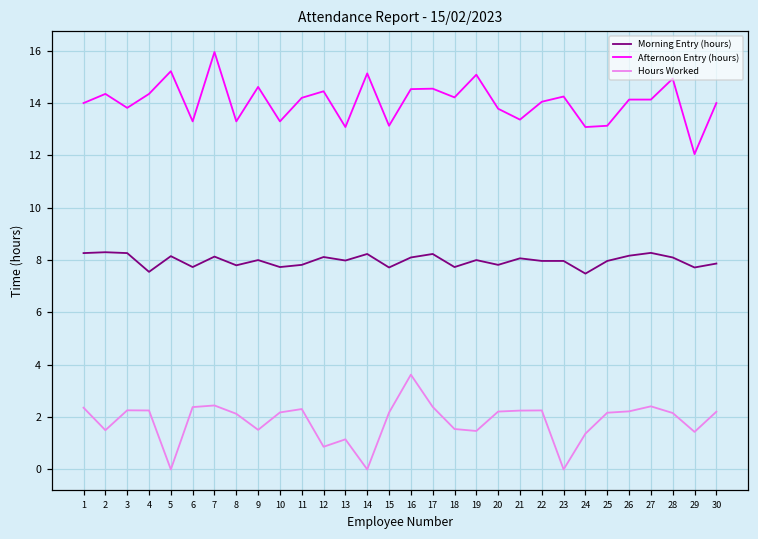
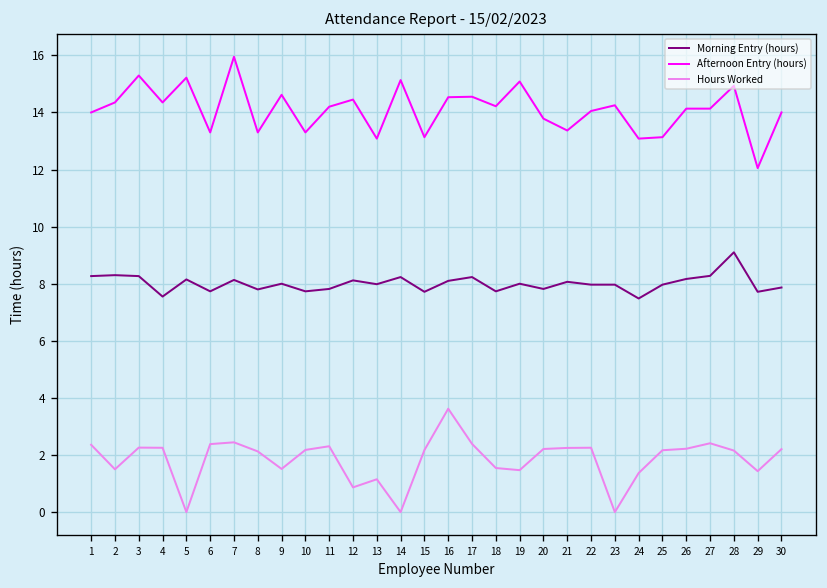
  {
    "Morning Entry (hours)": {
      "1": 8.3,
      "2": 8.3,
      "3": 8.3,
      "4": 7.6,
      "5": 8.2,
      "6": 7.7,
      "7": 8.1,
      "8": 7.8,
      "9": 8.0,
      "10": 7.7,
      "11": 7.8,
      "12": 8.1,
      "13": 8.0,
      "14": 8.2,
      "15": 7.7,
      "16": 8.1,
      "17": 8.2,
      "18": 7.7,
      "19": 8.0,
      "20": 7.8,
      "21": 8.1,
      "22": 8.0,
      "23": 8.0,
      "24": 7.5,
      "25": 8.0,
      "26": 8.2,
      "27": 8.3,
-     "28": 8.1,
+     "28": 9.1,
      "29": 7.7,
      "30": 7.9
    },
    "Afternoon Entry (hours)": {
      "1": 14.0,
      "2": 14.4,
-     "3": 13.8,
+     "3": 15.3,
      "4": 14.4,
      "5": 15.2,
      "6": 13.3,
      "7": 16.0,
      "8": 13.3,
      "9": 14.6,
      "10": 13.3,
      "11": 14.2,
      "12": 14.5,
      "13": 13.1,
      "14": 15.1,
      "15": 13.1,
      "16": 14.5,
      "17": 14.6,
      "18": 14.2,
      "19": 15.1,
      "20": 13.8,
      "21": 13.4,
      "22": 14.1,
      "23": 14.3,
      "24": 13.1,
      "25": 13.1,
      "26": 14.1,
      "27": 14.1,
      "29": 12.1,
      "30": 14.0
    },
    "Hours Worked": {
      "1": 2.4,
      "2": 1.5,
      "3": 2.3,
      "4": 2.3,
      "5": 0.0,
      "6": 2.4,
      "7": 2.4,
      "8": 2.1,
      "9": 1.5,
      "10": 2.2,
      "11": 2.3,
      "12": 0.9,
      "13": 1.2,
      "14": 0.0,
      "15": 2.2,
      "16": 3.6,
      "17": 2.4,
      "18": 1.5,
      "19": 1.5,
      "20": 2.2,
      "21": 2.2,
      "22": 2.3,
      "23": 0.0,
      "24": 1.4,
      "25": 2.2,
      "26": 2.2,
      "27": 2.4,
      "28": 2.2,
      "29": 1.4,
      "30": 2.2
    }
  }
